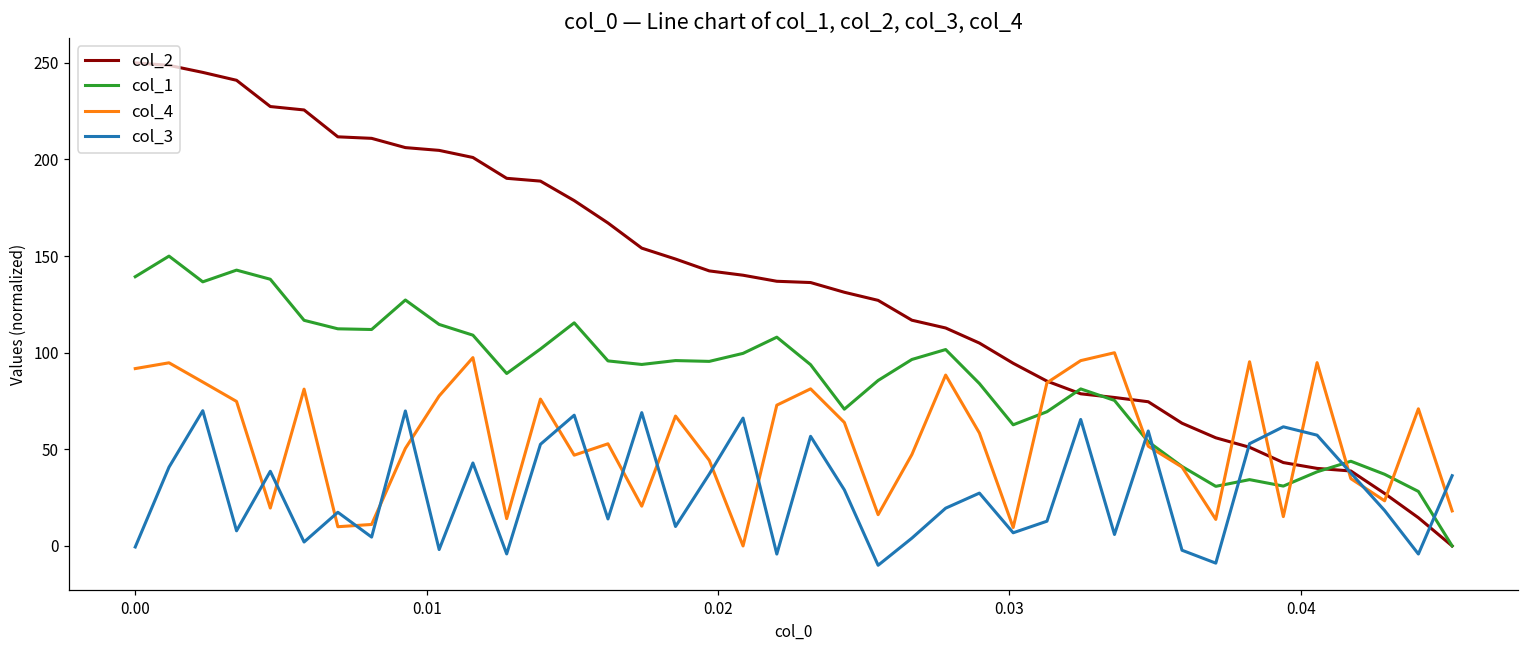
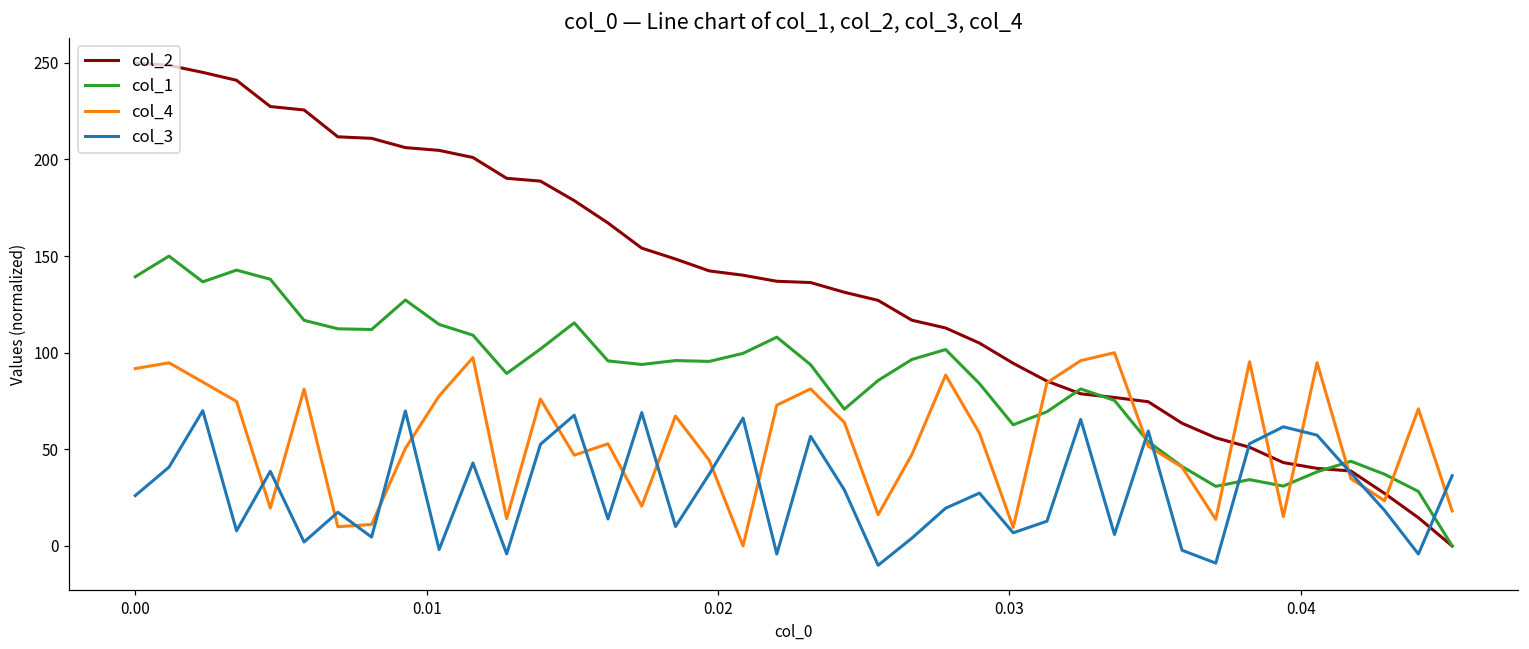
  {
    "col_1": {
      "0.00": 139
    },
    "col_4": {
      "0.00": 92
    },
    "col_3": {
-     "0.00": -1
+     "0.00": 26
    }
  }
